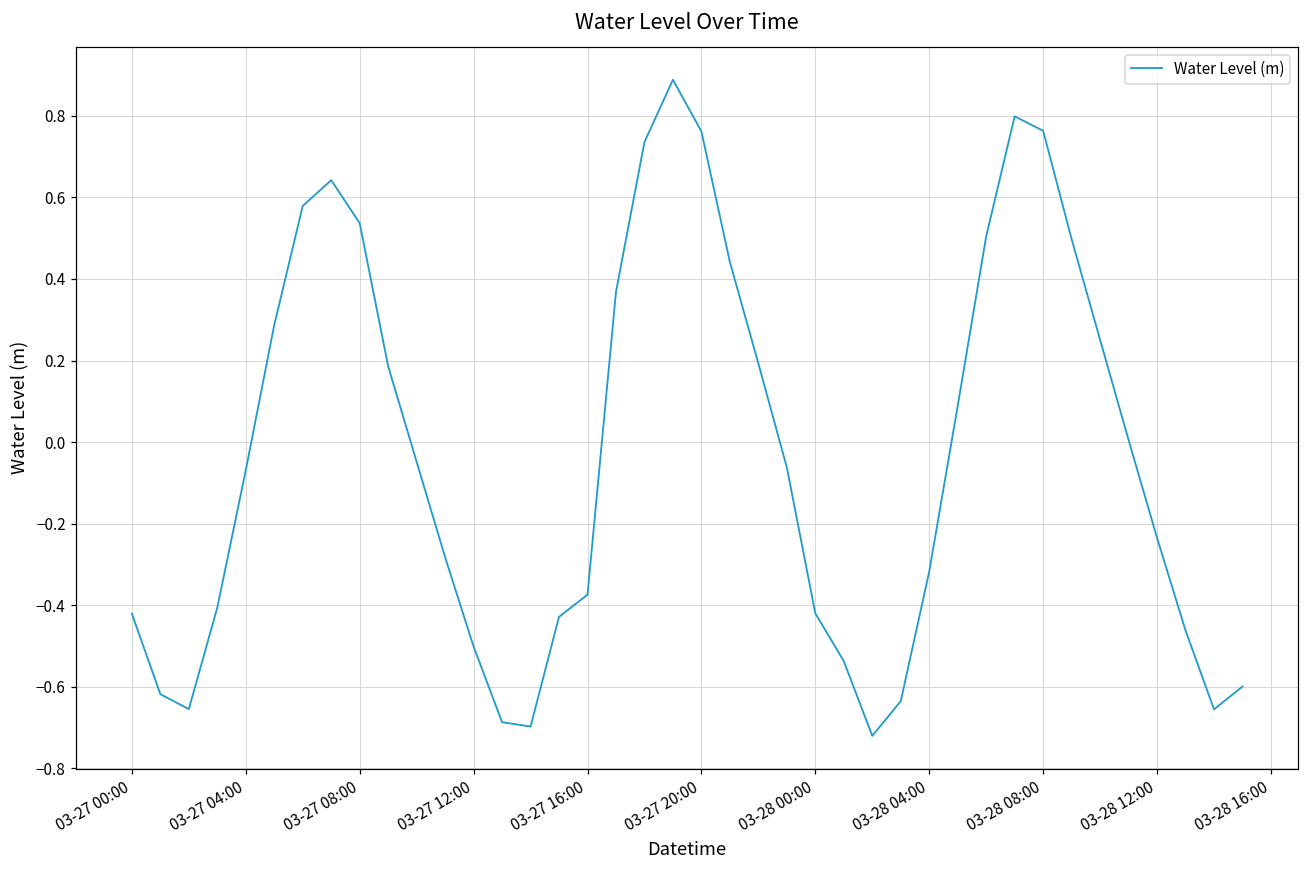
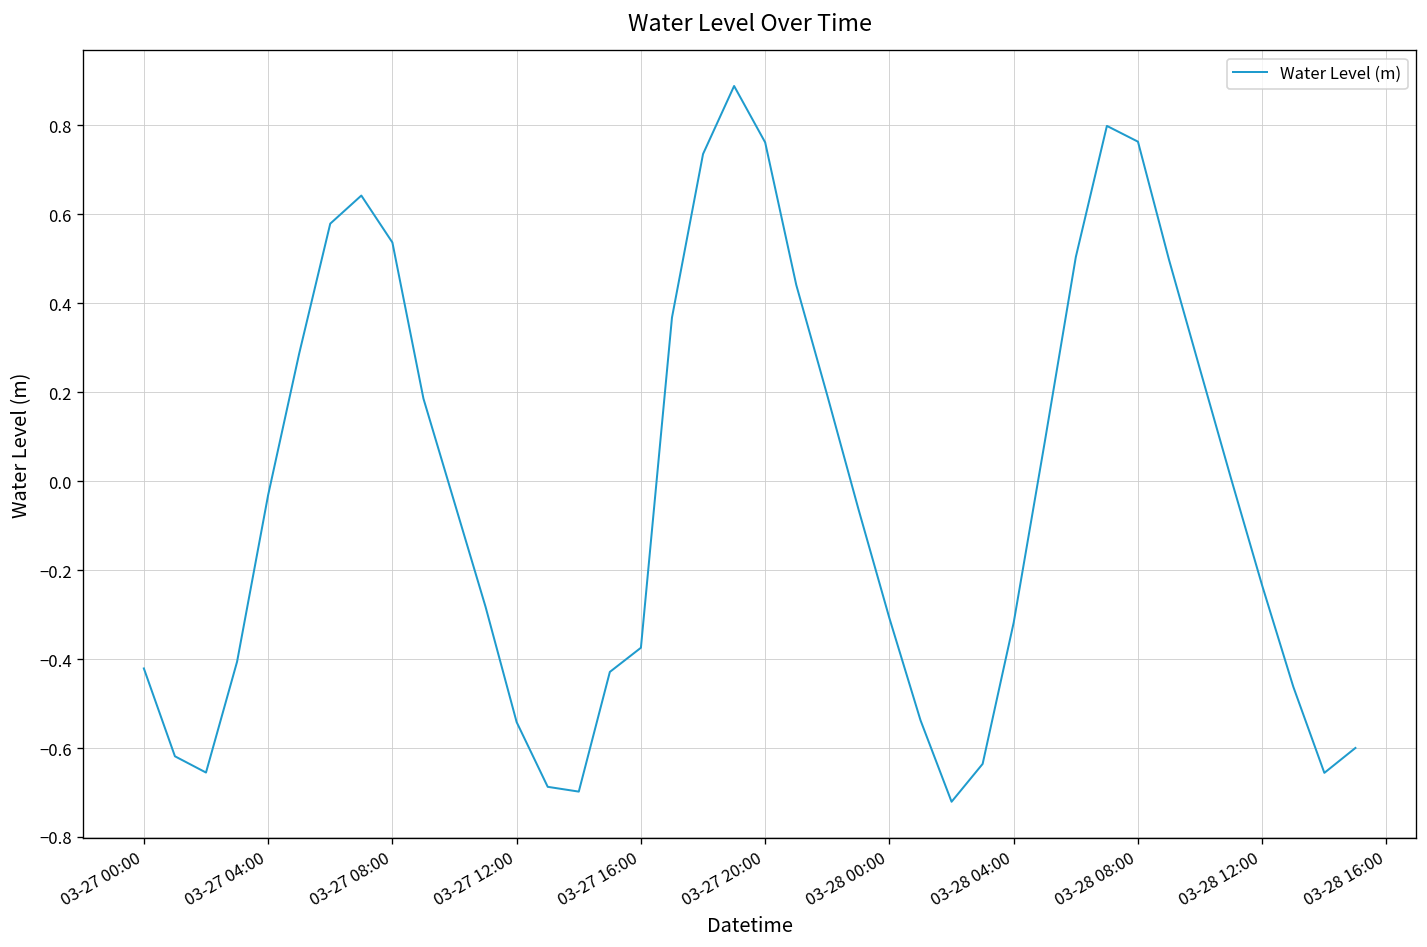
  {
    "03-27 00:00": -0.42,
-   "03-27 04:00": -0.07,
+   "03-27 04:00": -0.03,
    "03-27 08:00": 0.54,
-   "03-27 12:00": -0.50,
+   "03-27 12:00": -0.54,
    "03-27 16:00": -0.37,
    "03-27 20:00": 0.76,
-   "03-28 00:00": -0.42,
+   "03-28 00:00": -0.31,
    "03-28 04:00": -0.32,
    "03-28 08:00": 0.76,
    "03-28 12:00": -0.23
  }
